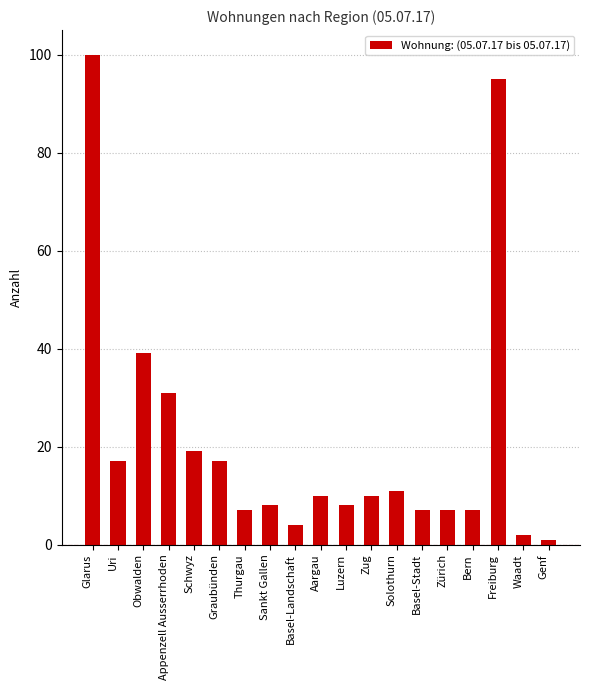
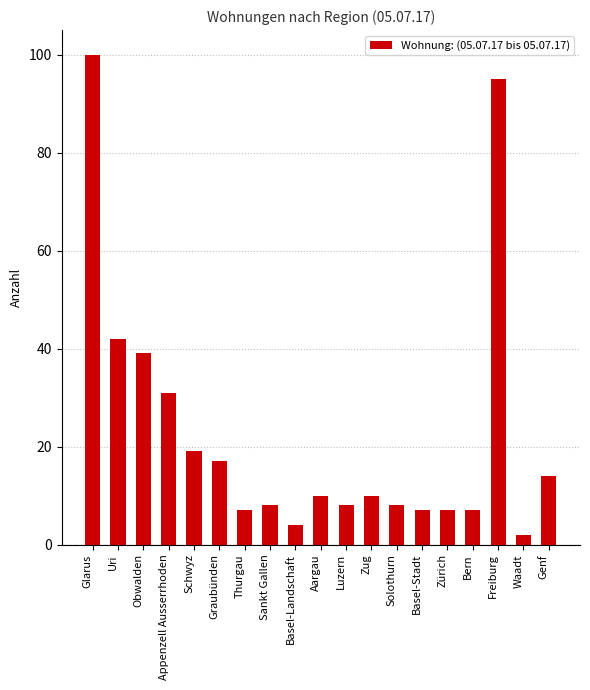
  {
    "Glarus": 100,
-   "Uri": 17,
+   "Uri": 42,
    "Obwalden": 39,
    "Appenzell Ausserrhoden": 31,
    "Schwyz": 19,
    "Graubünden": 17,
    "Thurgau": 7,
    "Sankt Gallen": 8,
    "Basel-Landschaft": 4,
    "Aargau": 10,
    "Luzern": 8,
    "Zug": 10,
-   "Solothurn": 11,
+   "Solothurn": 8,
    "Basel-Stadt": 7,
    "Zürich": 7,
    "Bern": 7,
    "Freiburg": 95,
    "Waadt": 2,
-   "Genf": 1
+   "Genf": 14
  }
